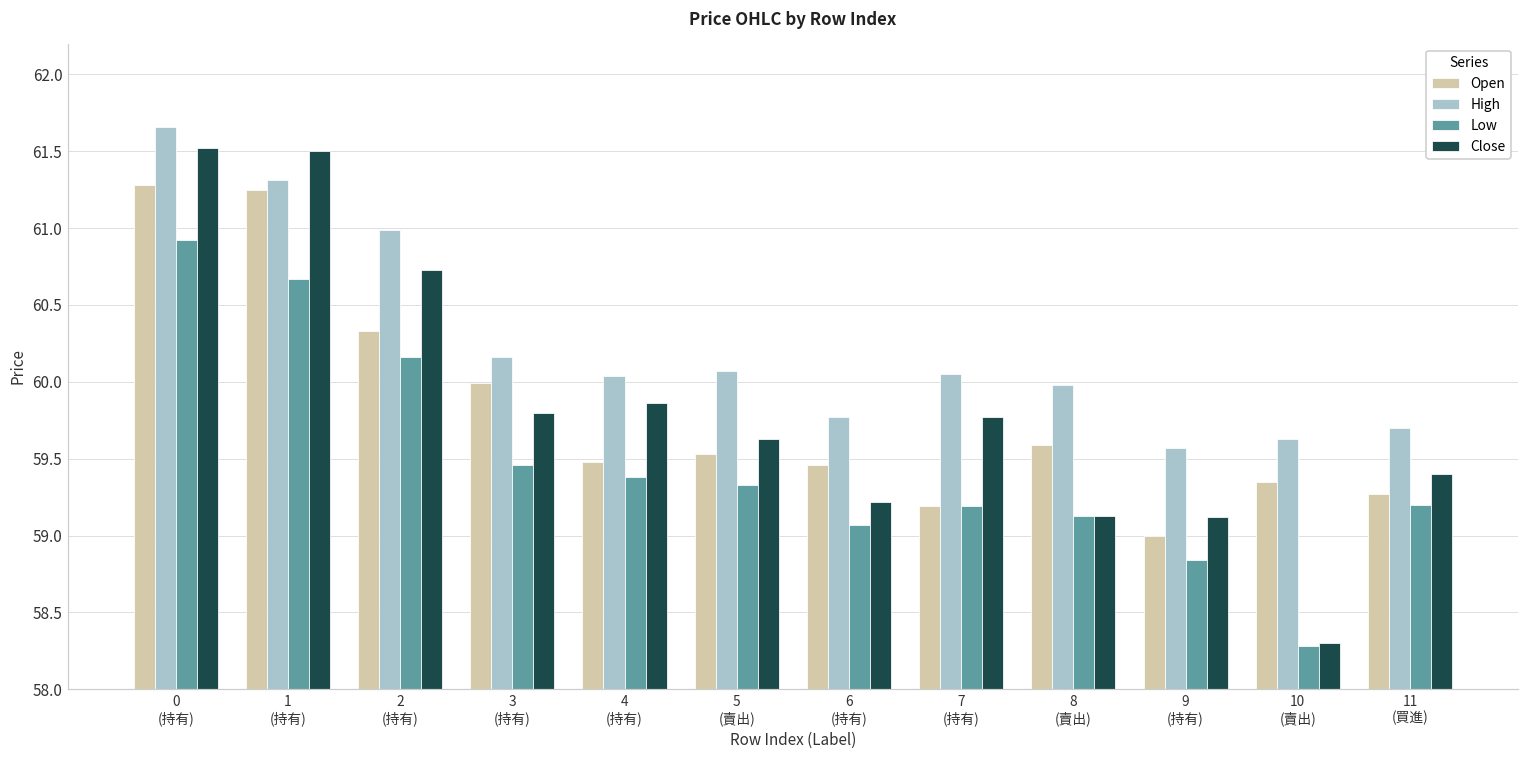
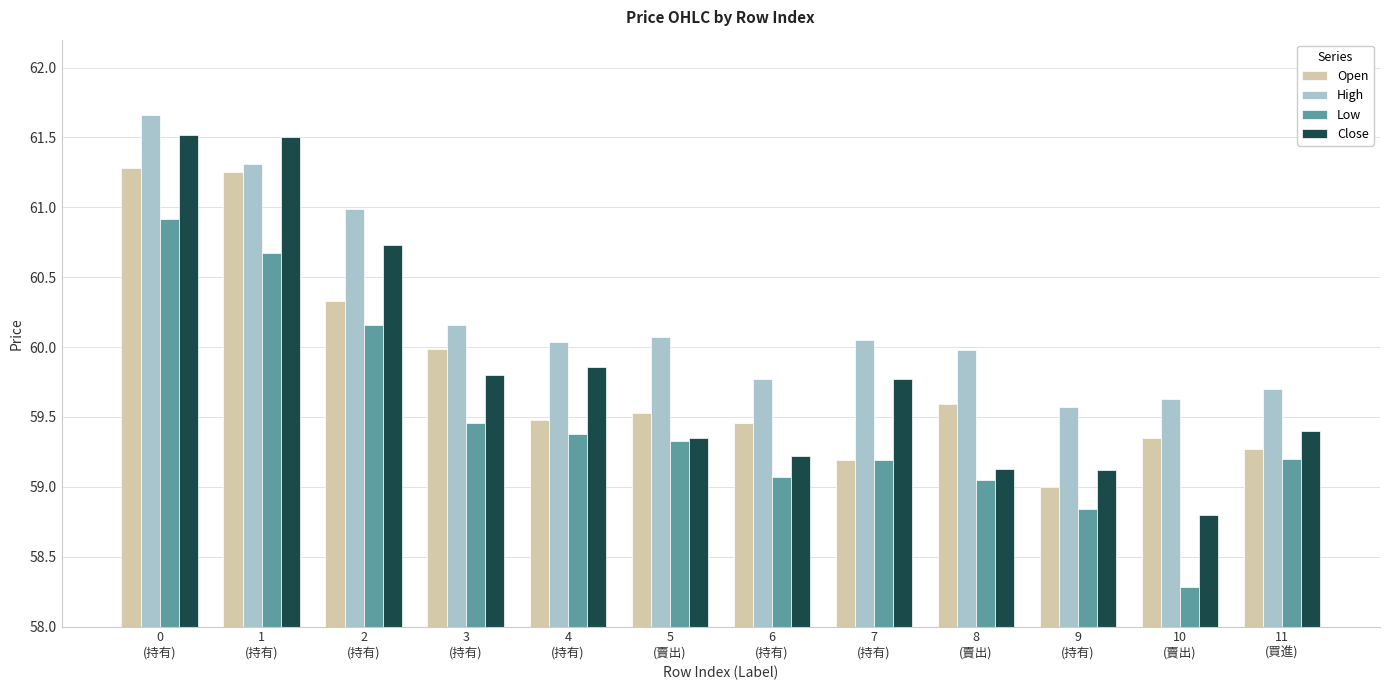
  {
    "Low": {
      "0 (持有)": 60.92,
      "1 (持有)": 60.67,
      "2 (持有)": 60.16,
      "3 (持有)": 59.46,
      "4 (持有)": 59.38,
      "5 (賣出)": 59.33,
      "6 (持有)": 59.07,
      "7 (持有)": 59.19,
-     "8 (賣出)": 59.13,
+     "8 (賣出)": 59.05,
      "9 (持有)": 58.84,
      "10 (賣出)": 58.28,
      "11 (買進)": 59.20
    },
    "Close": {
      "0 (持有)": 61.52,
      "1 (持有)": 61.50,
      "2 (持有)": 60.73,
      "3 (持有)": 59.80,
      "4 (持有)": 59.86,
-     "5 (賣出)": 59.63,
+     "5 (賣出)": 59.35,
      "6 (持有)": 59.22,
      "7 (持有)": 59.77,
      "8 (賣出)": 59.13,
      "9 (持有)": 59.12,
-     "10 (賣出)": 58.3,
+     "10 (賣出)": 58.8,
      "11 (買進)": 59.40
    }
  }
